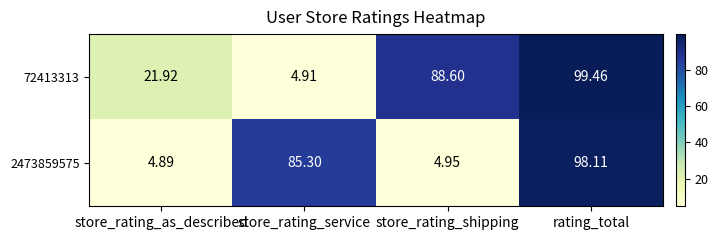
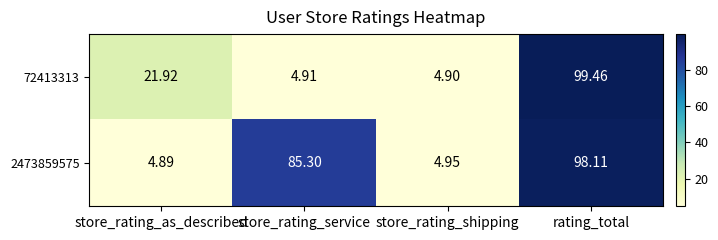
  {
    "72413313": {
      "store_rating_as_described": 21.92,
      "store_rating_service": 4.91,
-     "store_rating_shipping": 88.60,
+     "store_rating_shipping": 4.90,
      "rating_total": 99.46
    },
    "2473859575": {
      "store_rating_as_described": 4.89,
      "store_rating_service": 85.30,
      "store_rating_shipping": 4.95,
      "rating_total": 98.11
    }
  }
